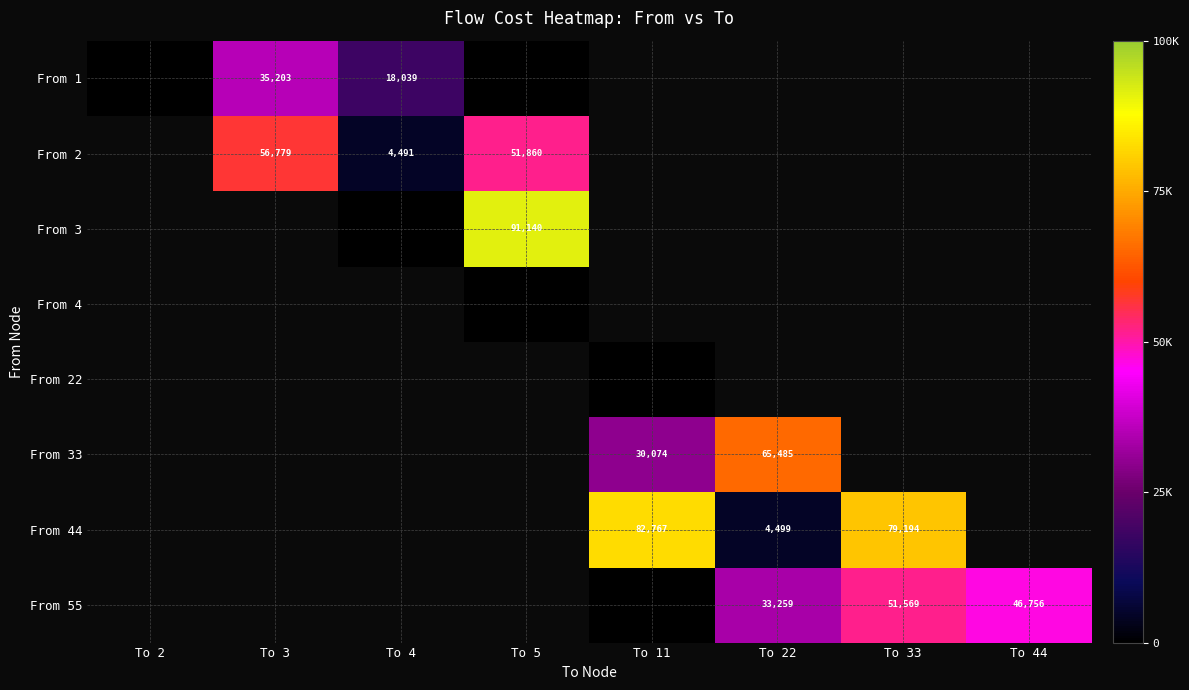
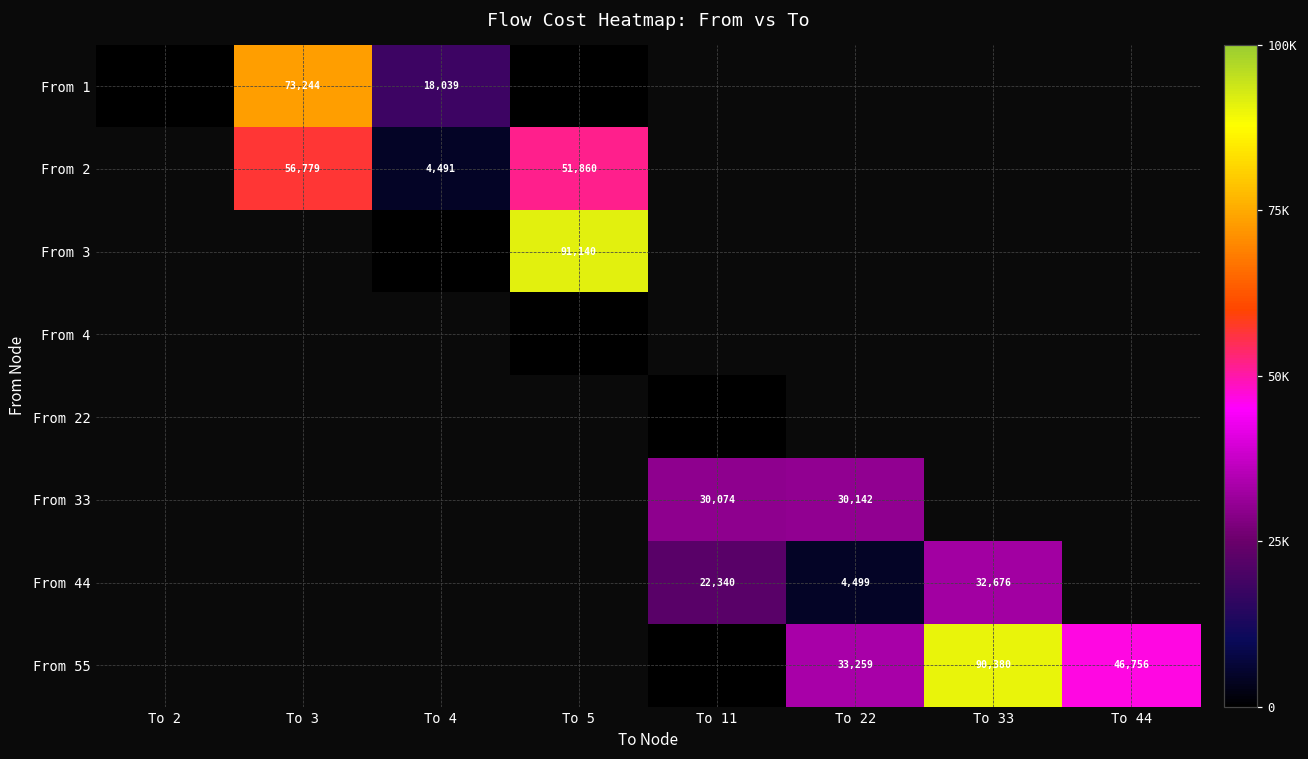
  {
    "From 1": {
-     "To 3": "35,203",
+     "To 3": "73,244",
      "To 4": "18,039"
    },
    "From 2": {
      "To 3": "56,779",
      "To 4": "4,491",
      "To 5": "51,860"
    },
    "From 3": {
      "To 5": "91,140"
    },
    "From 33": {
      "To 11": "30,074",
-     "To 22": "65,485"
+     "To 22": "30,142"
    },
    "From 44": {
-     "To 11": "82,767",
+     "To 11": "22,340",
      "To 22": "4,499",
-     "To 33": "79,194"
+     "To 33": "32,676"
    },
    "From 55": {
      "To 22": "33,259",
-     "To 33": "51,569",
+     "To 33": "90,380",
      "To 44": "46,756"
    }
  }
